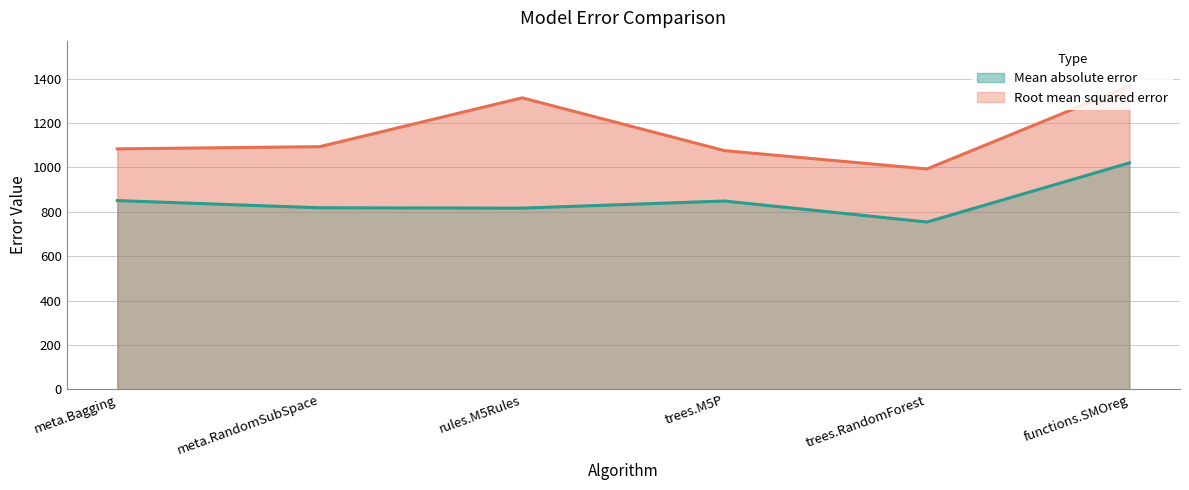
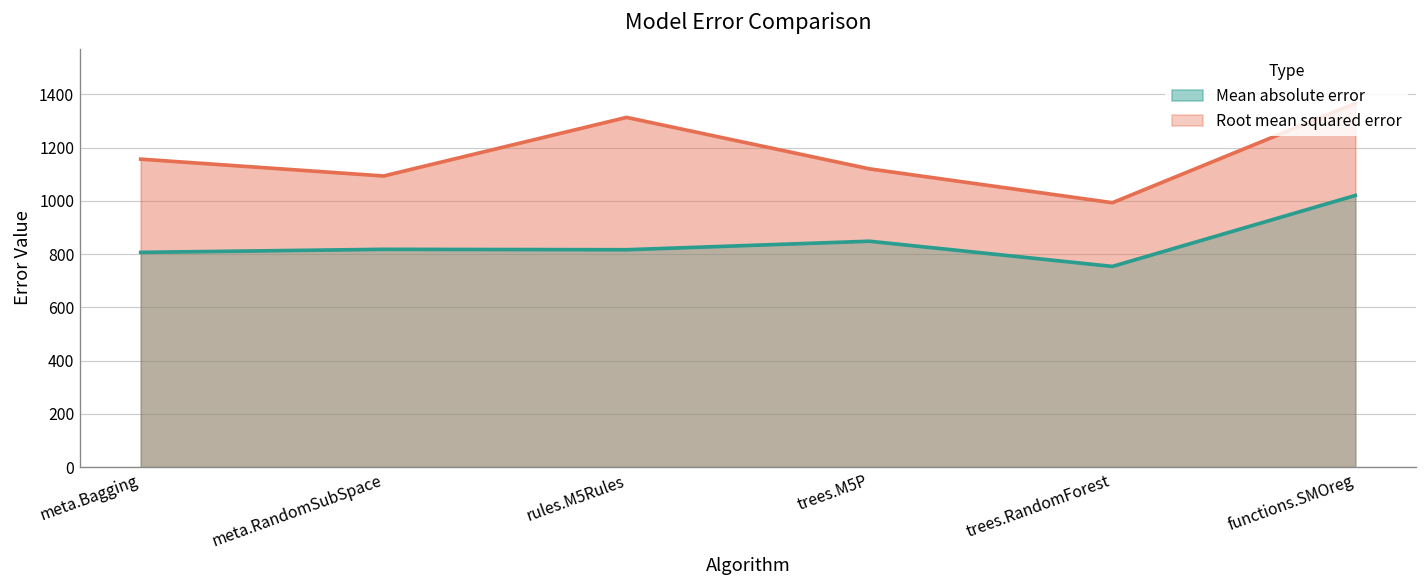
  {
    "Mean absolute error": {
-     "meta.Bagging": 850,
+     "meta.Bagging": 810,
      "meta.RandomSubSpace": 820,
      "rules.M5Rules": 820,
      "trees.M5P": 850,
      "trees.RandomForest": 750,
      "functions.SMOreg": 1020
    },
    "Root mean squared error": {
-     "meta.Bagging": 1080,
+     "meta.Bagging": 1160,
      "meta.RandomSubSpace": 1090,
      "rules.M5Rules": 1310,
-     "trees.M5P": 1080,
+     "trees.M5P": 1120,
      "trees.RandomForest": 990
    }
  }
